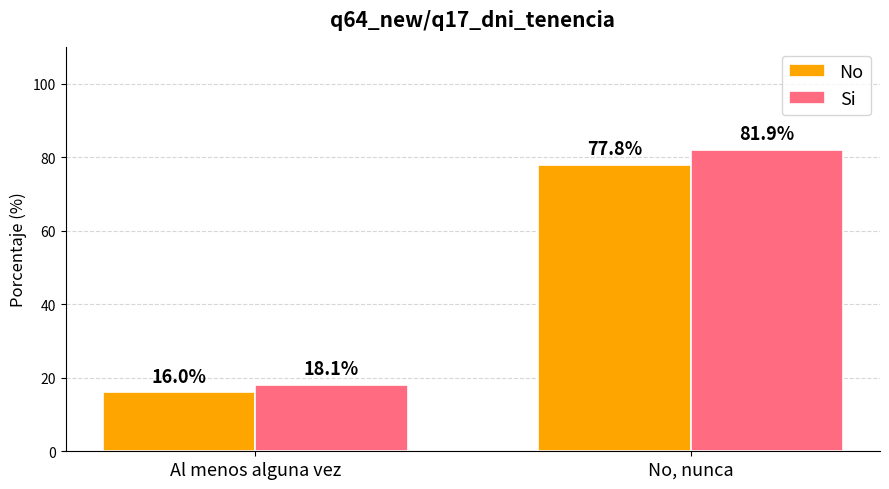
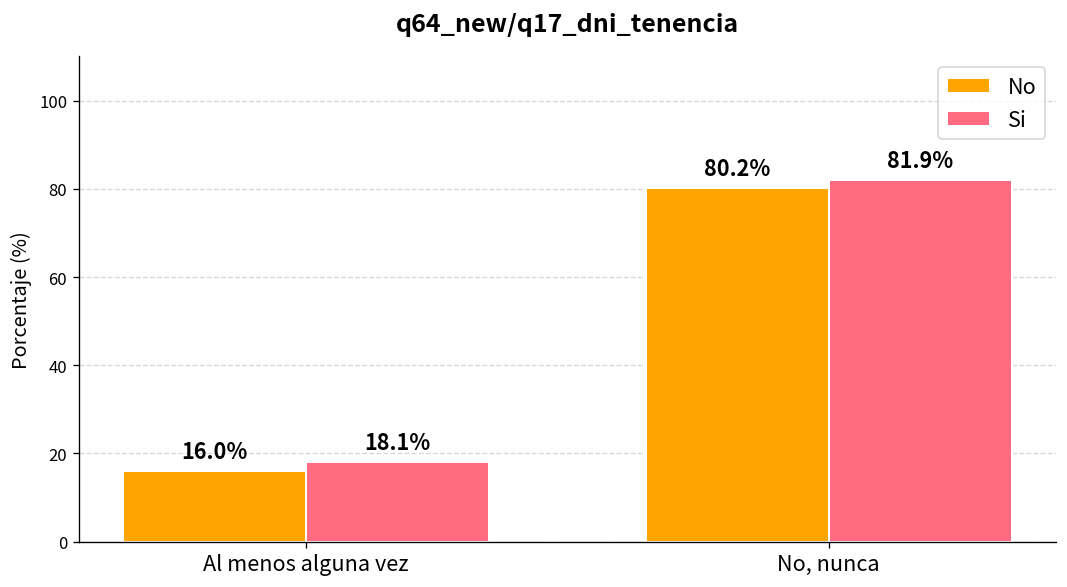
  {
    "No": {
      "Al menos alguna vez": "16.0%",
-     "No, nunca": "77.8%"
+     "No, nunca": "80.2%"
    },
    "Si": {
      "Al menos alguna vez": "18.1%",
      "No, nunca": "81.9%"
    }
  }
